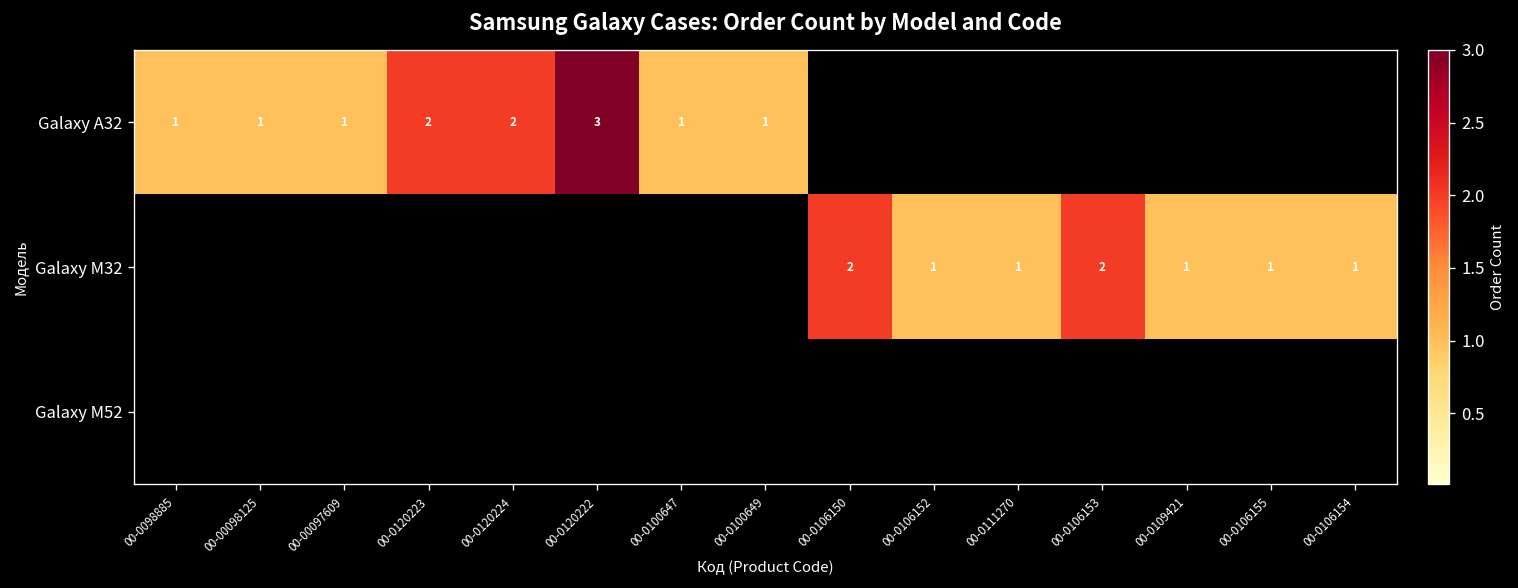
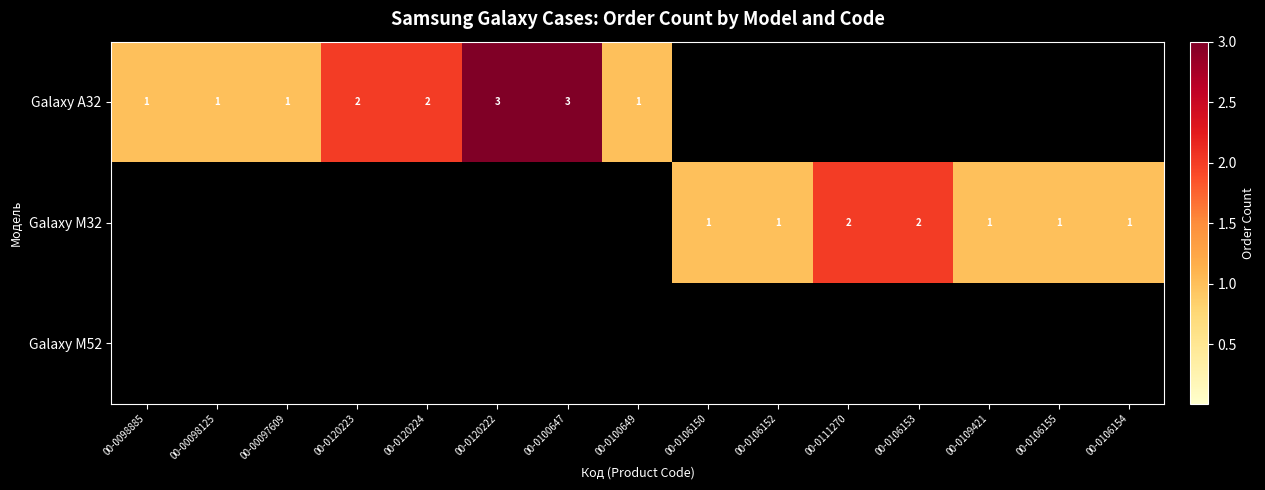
  {
    "Galaxy A32": {
      "00-0098885": 1,
      "00-00098125": 1,
      "00-00097609": 1,
      "00-0120223": 2,
      "00-0120224": 2,
      "00-0120222": 3,
-     "00-0100647": 1,
+     "00-0100647": 3,
      "00-0100649": 1
    },
    "Galaxy M32": {
-     "00-0106150": 2,
+     "00-0106150": 1,
      "00-0106152": 1,
-     "00-0111270": 1,
+     "00-0111270": 2,
      "00-0106153": 2,
      "00-0109421": 1,
      "00-0106155": 1,
      "00-0106154": 1
    }
  }
